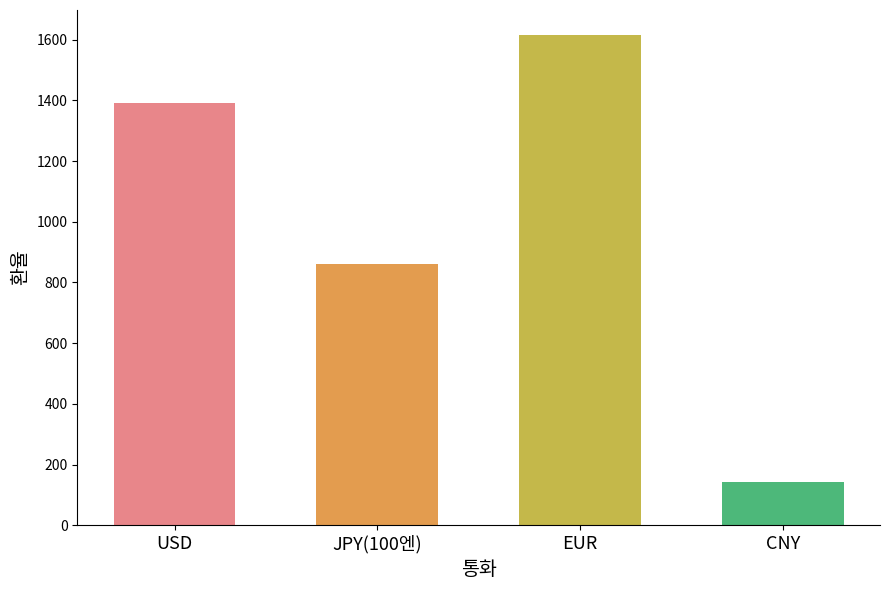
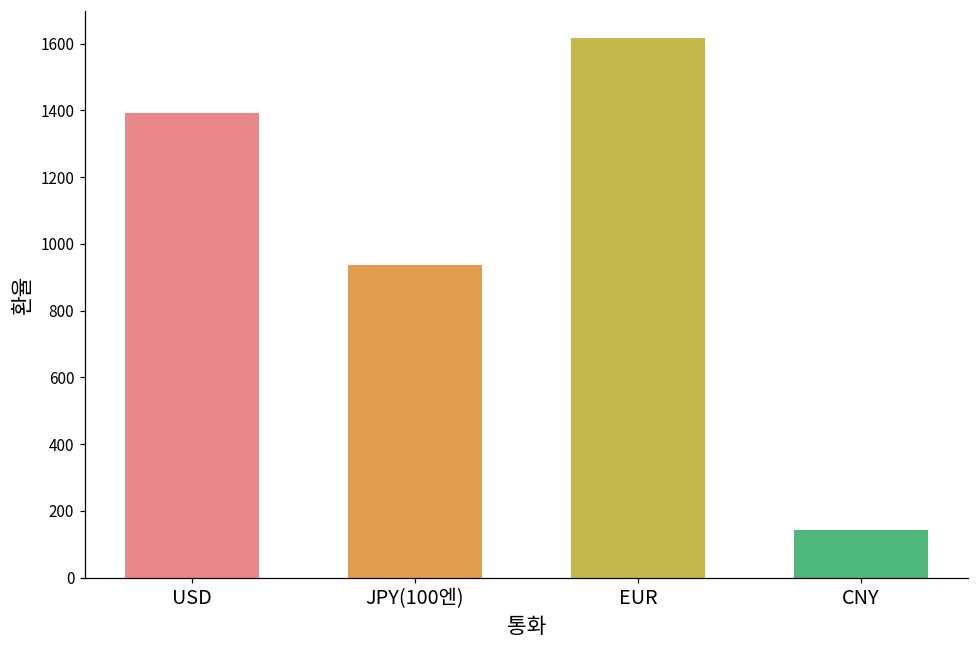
  {
    "USD": 1390,
-   "JPY(100엔)": 860,
+   "JPY(100엔)": 940,
    "EUR": 1620,
    "CNY": 140
  }
